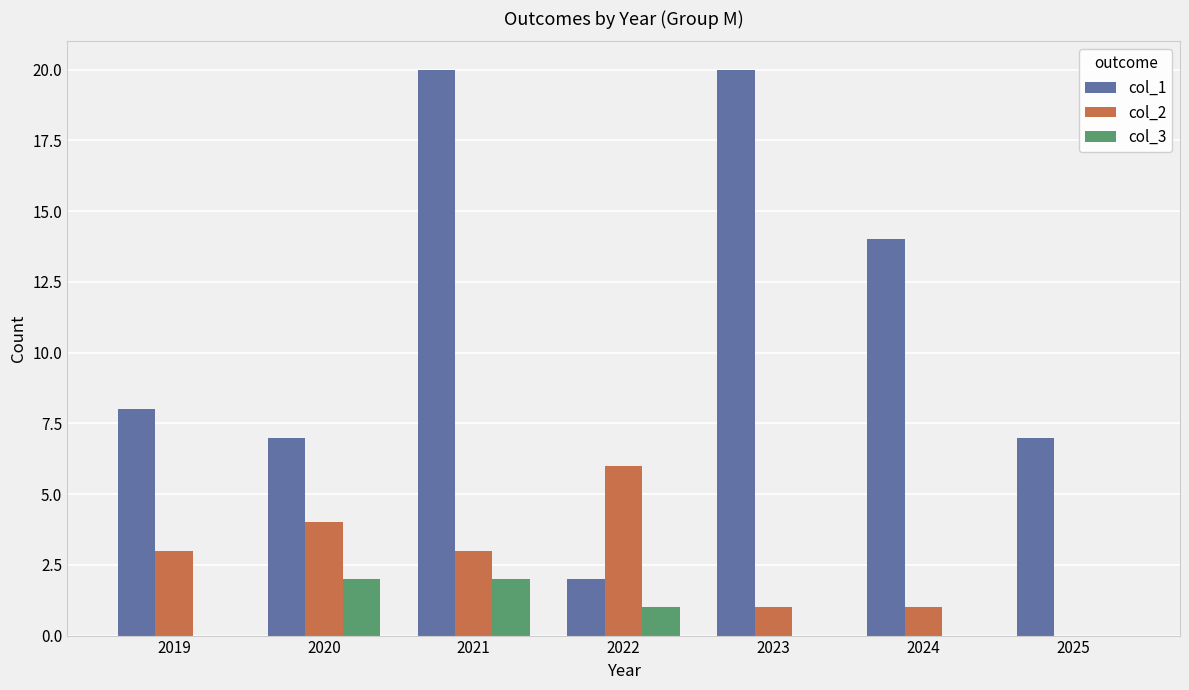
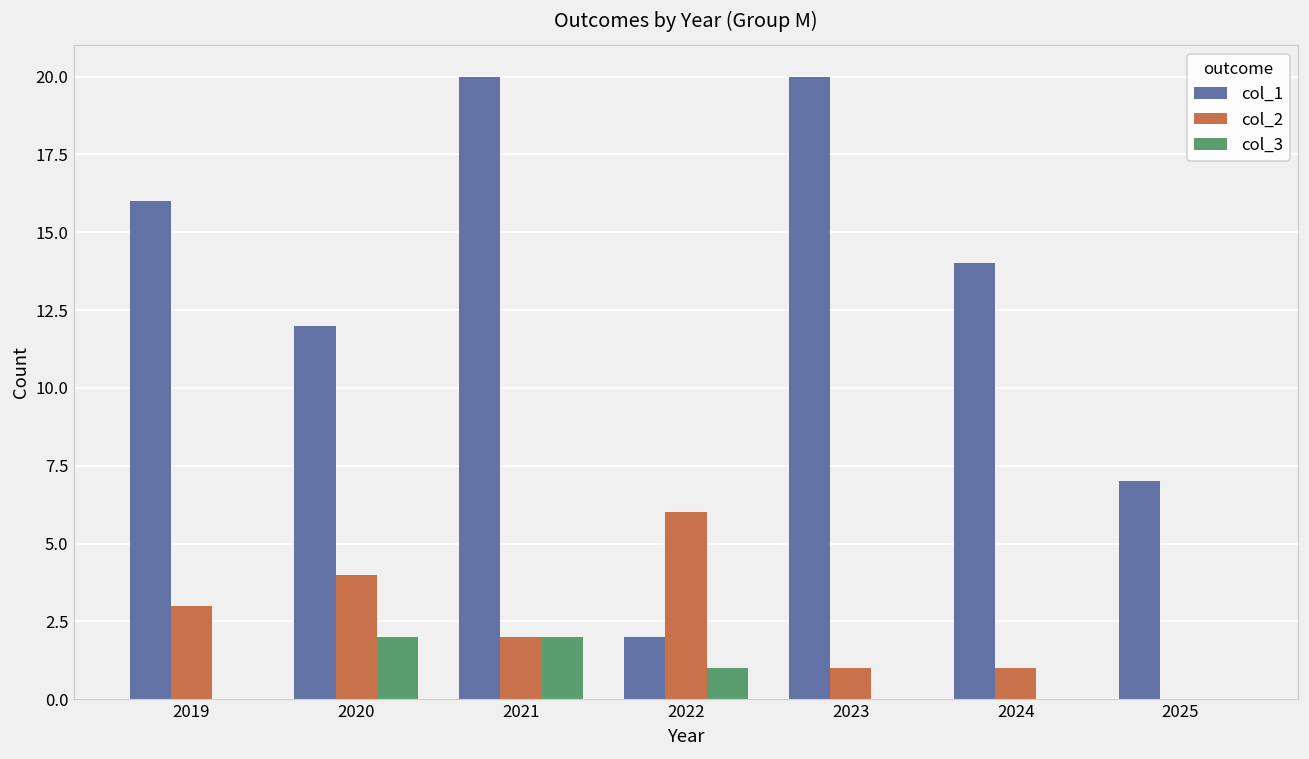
  {
    "col_1": {
-     "2019": 8,
-     "2020": 7,
+     "2019": 16,
+     "2020": 12,
      "2021": 20,
      "2022": 2,
      "2023": 20,
      "2024": 14,
      "2025": 7
    },
    "col_2": {
      "2019": 3,
      "2020": 4,
-     "2021": 3,
+     "2021": 2,
      "2022": 6,
      "2023": 1,
      "2024": 1,
      "2025": 0
    },
    "col_3": {
      "2019": 0,
      "2020": 2,
      "2021": 2,
      "2022": 1,
      "2023": 0,
      "2024": 0,
      "2025": 0
    }
  }
